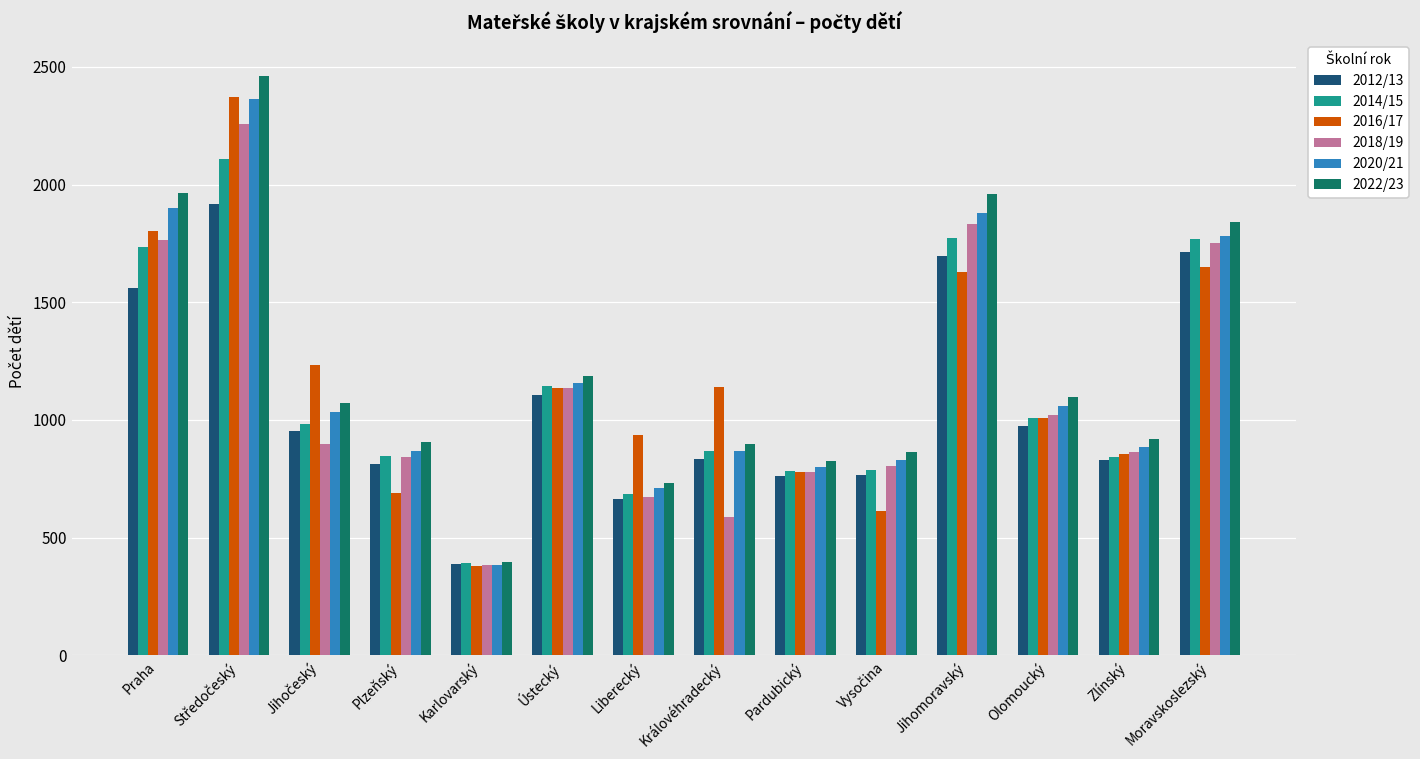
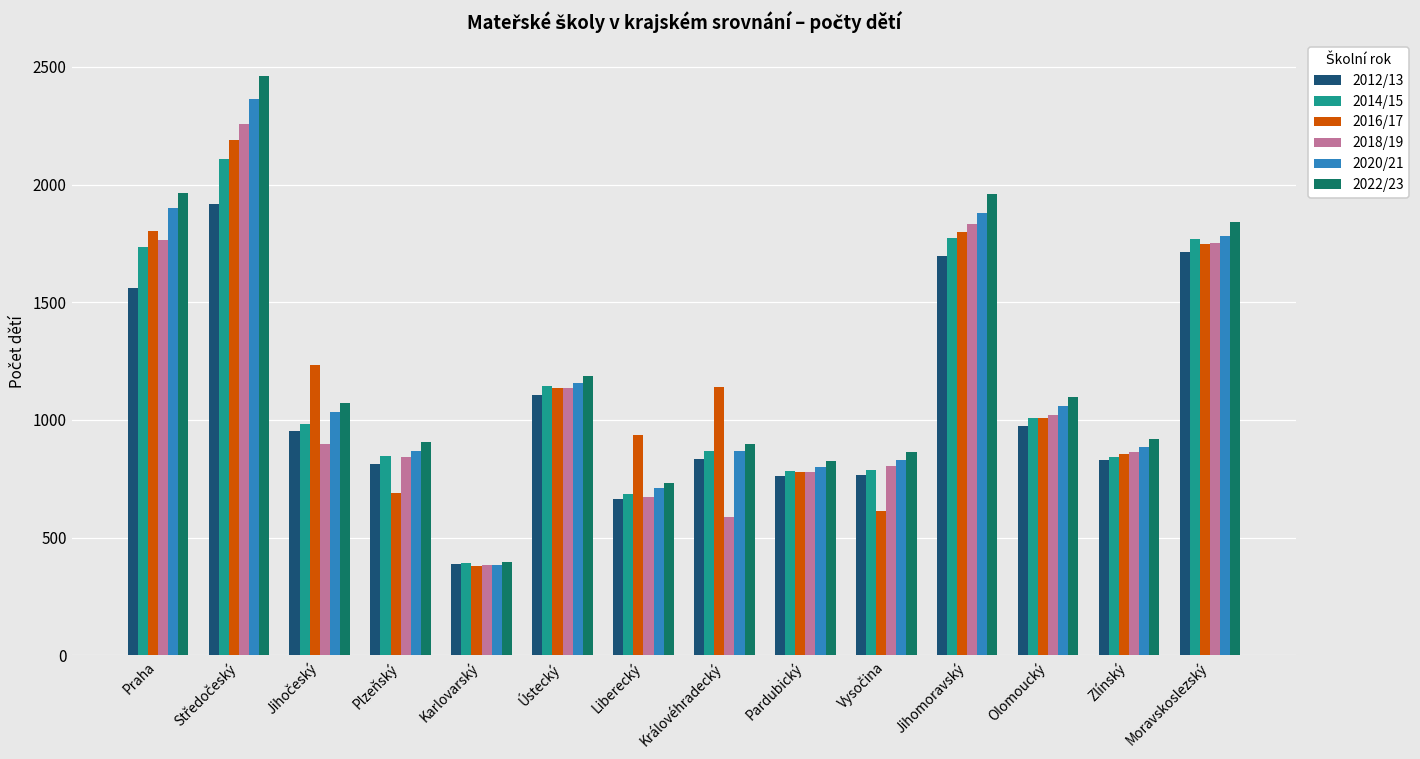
  {
    "2016/17": {
      "Praha": 1800,
-     "Středočeský": 2370,
+     "Středočeský": 2190,
      "Jihočeský": 1230,
      "Plzeňský": 690,
      "Karlovarský": 380,
      "Ústecký": 1140,
      "Liberecký": 940,
      "Královéhradecký": 1140,
      "Pardubický": 780,
      "Vysočina": 610,
-     "Jihomoravský": 1630,
+     "Jihomoravský": 1800,
      "Olomoucký": 1010,
      "Zlínský": 850,
-     "Moravskoslezský": 1650
+     "Moravskoslezský": 1750
    },
    "2018/19": {
      "Praha": 1770,
      "Středočeský": 2260,
      "Jihočeský": 900,
      "Plzeňský": 840,
      "Karlovarský": 380,
      "Ústecký": 1140,
      "Liberecký": 670,
      "Královéhradecký": 590,
      "Pardubický": 780,
      "Vysočina": 810,
      "Jihomoravský": 1830,
      "Olomoucký": 1020,
      "Zlínský": 860,
      "Moravskoslezský": 1750
    }
  }
